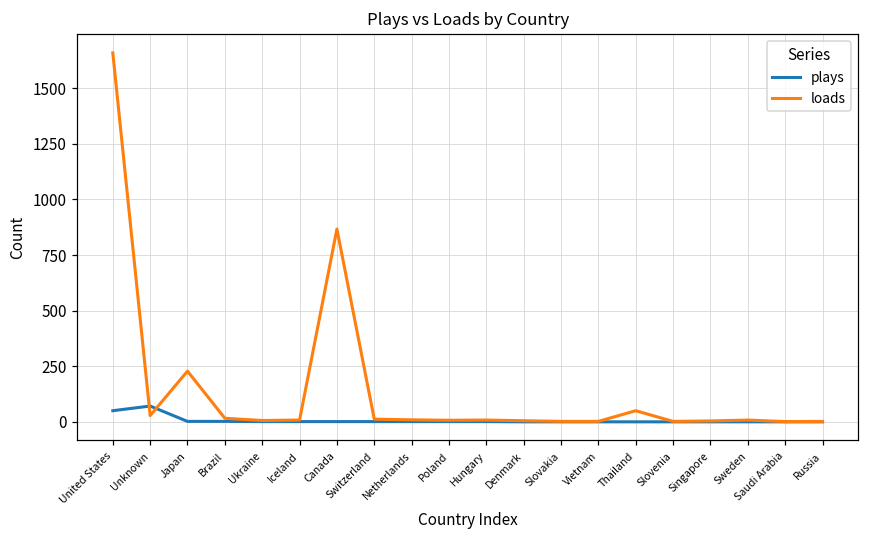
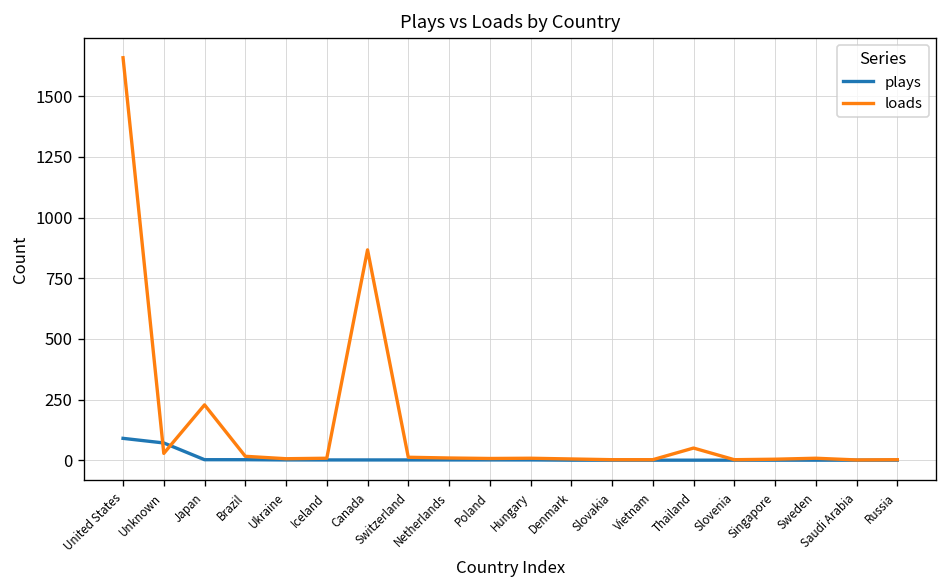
  {
    "plays": {
-     "United States": 50,
+     "United States": 90,
      "Unknown": 70,
      "Japan": 0,
      "Brazil": 0,
      "Canada": 0,
      "Thailand": 0
    },
    "loads": {
      "United States": 1660,
      "Unknown": 30,
      "Japan": 230,
      "Brazil": 20,
      "Canada": 870,
      "Thailand": 50
    }
  }
